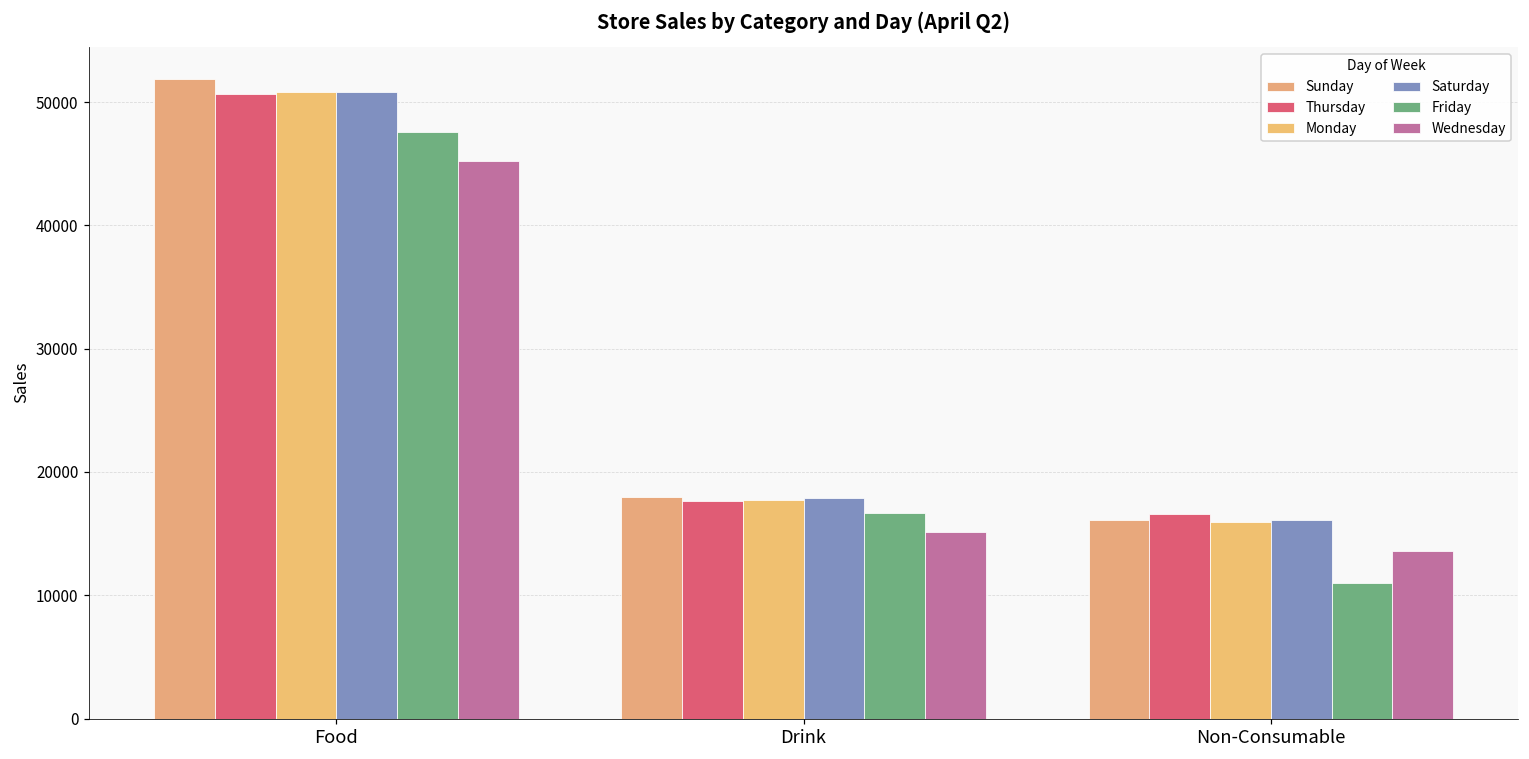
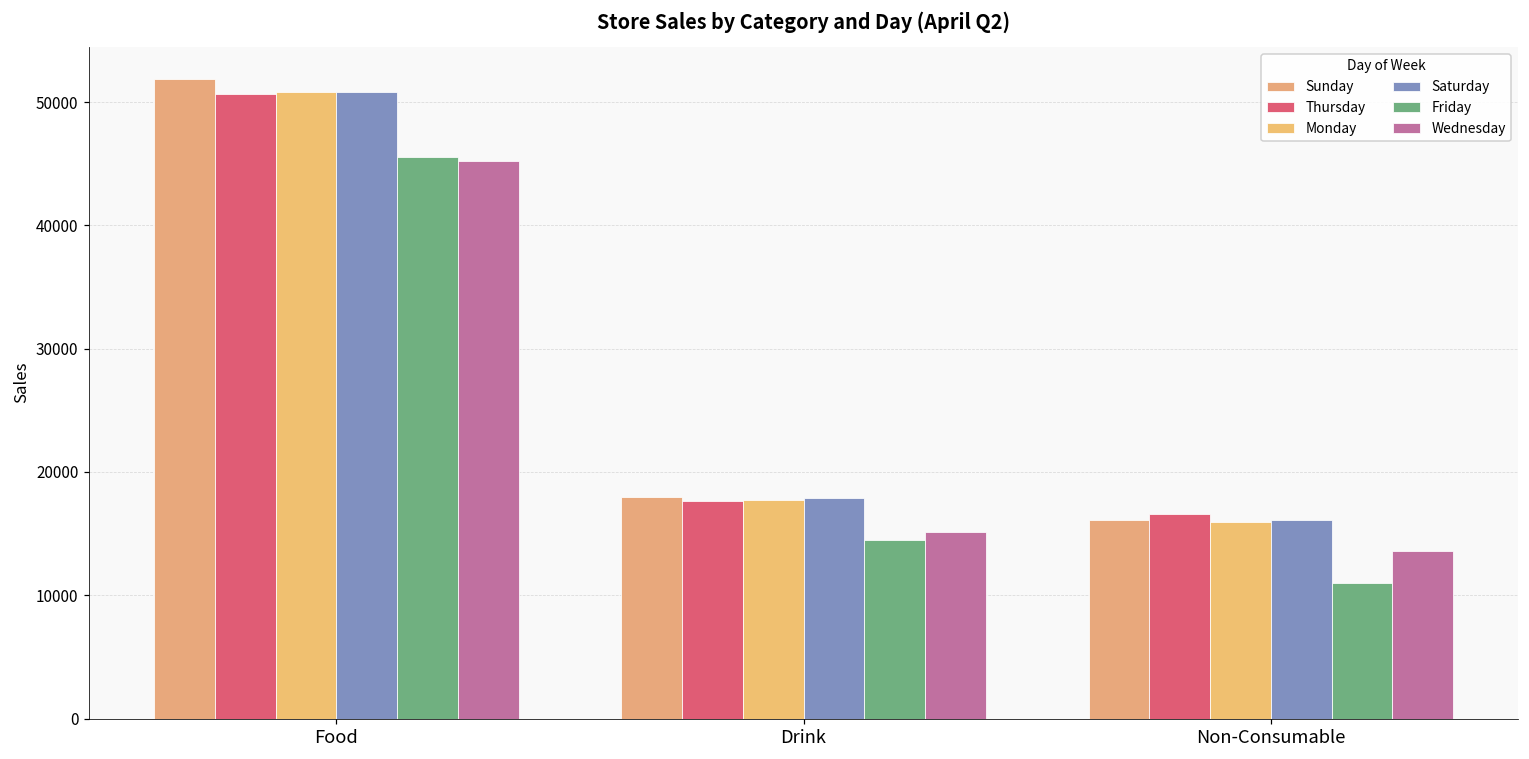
  {
    "Saturday": {
      "Food": 50800,
      "Drink": 17900,
      "Non-Consumable": 16100
    },
    "Friday": {
-     "Food": 47600,
-     "Drink": 16700,
+     "Food": 45500,
+     "Drink": 14500,
      "Non-Consumable": 11000
    }
  }
